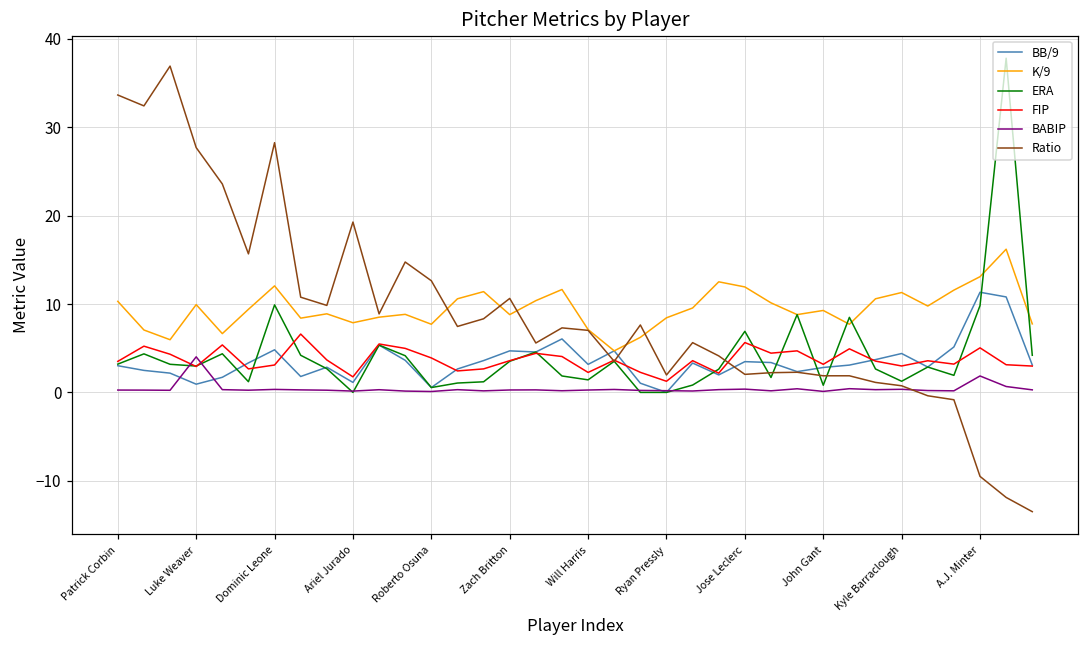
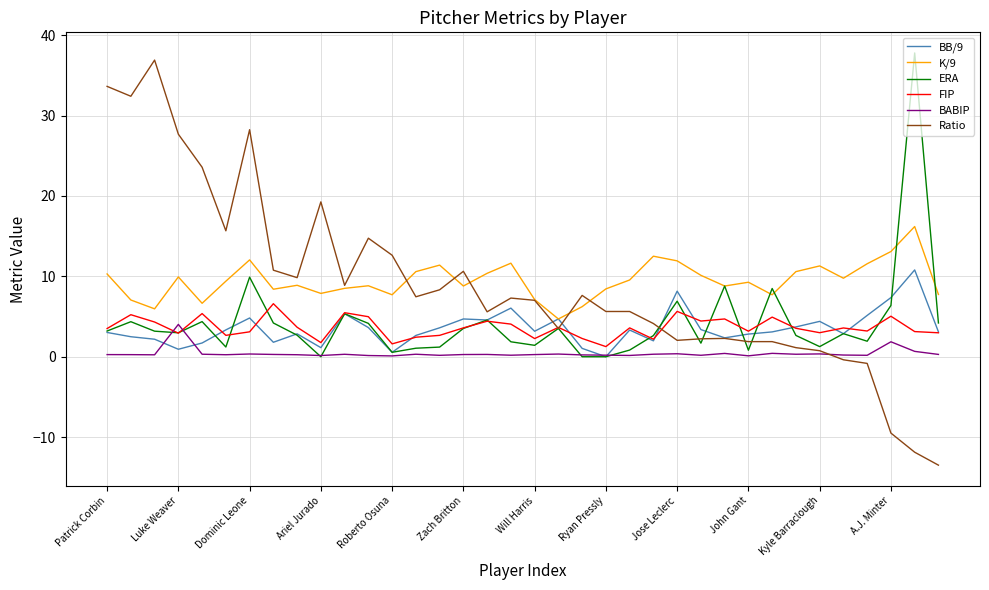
  {
    "BB/9": {
      "Luke Weaver": 1,
      "Dominic Leone": 5,
      "Ariel Jurado": 1,
      "Zach Britton": 5,
      "Will Harris": 3,
-     "Jose Leclerc": 3,
+     "Jose Leclerc": 8,
      "John Gant": 3,
      "Kyle Barraclough": 4,
-     "A.J. Minter": 11
+     "A.J. Minter": 7
    },
    "K/9": {
      "Patrick Corbin": 10,
      "Luke Weaver": 10,
      "Dominic Leone": 12,
      "Ariel Jurado": 8,
      "Roberto Osuna": 8,
      "Zach Britton": 9,
      "Ryan Pressly": 8,
      "Jose Leclerc": 12,
      "John Gant": 9,
      "Kyle Barraclough": 11,
      "A.J. Minter": 13
    },
    "ERA": {
      "Dominic Leone": 10,
      "Will Harris": 1,
      "Jose Leclerc": 7,
      "John Gant": 1,
      "Kyle Barraclough": 1,
-     "A.J. Minter": 10
+     "A.J. Minter": 6
    },
    "FIP": {
      "Dominic Leone": 3,
      "Ariel Jurado": 2,
-     "Roberto Osuna": 4,
+     "Roberto Osuna": 2,
      "Will Harris": 2,
      "Ryan Pressly": 1,
      "Jose Leclerc": 6,
      "John Gant": 3,
      "Kyle Barraclough": 3,
      "A.J. Minter": 5
    },
    "BABIP": {
      "Patrick Corbin": 0,
      "Luke Weaver": 4,
      "Dominic Leone": 0,
      "Roberto Osuna": 0,
      "Zach Britton": 0,
      "Will Harris": 0,
      "Jose Leclerc": 0,
      "John Gant": 0,
      "Kyle Barraclough": 0,
      "A.J. Minter": 2
    },
    "Ratio": {
      "Patrick Corbin": 34,
      "Luke Weaver": 28,
      "Dominic Leone": 28,
      "Ariel Jurado": 19,
      "Roberto Osuna": 13,
      "Zach Britton": 11,
-     "Ryan Pressly": 2,
+     "Ryan Pressly": 6,
      "Jose Leclerc": 2,
      "John Gant": 2,
      "Kyle Barraclough": 1,
      "A.J. Minter": -10
    }
  }
